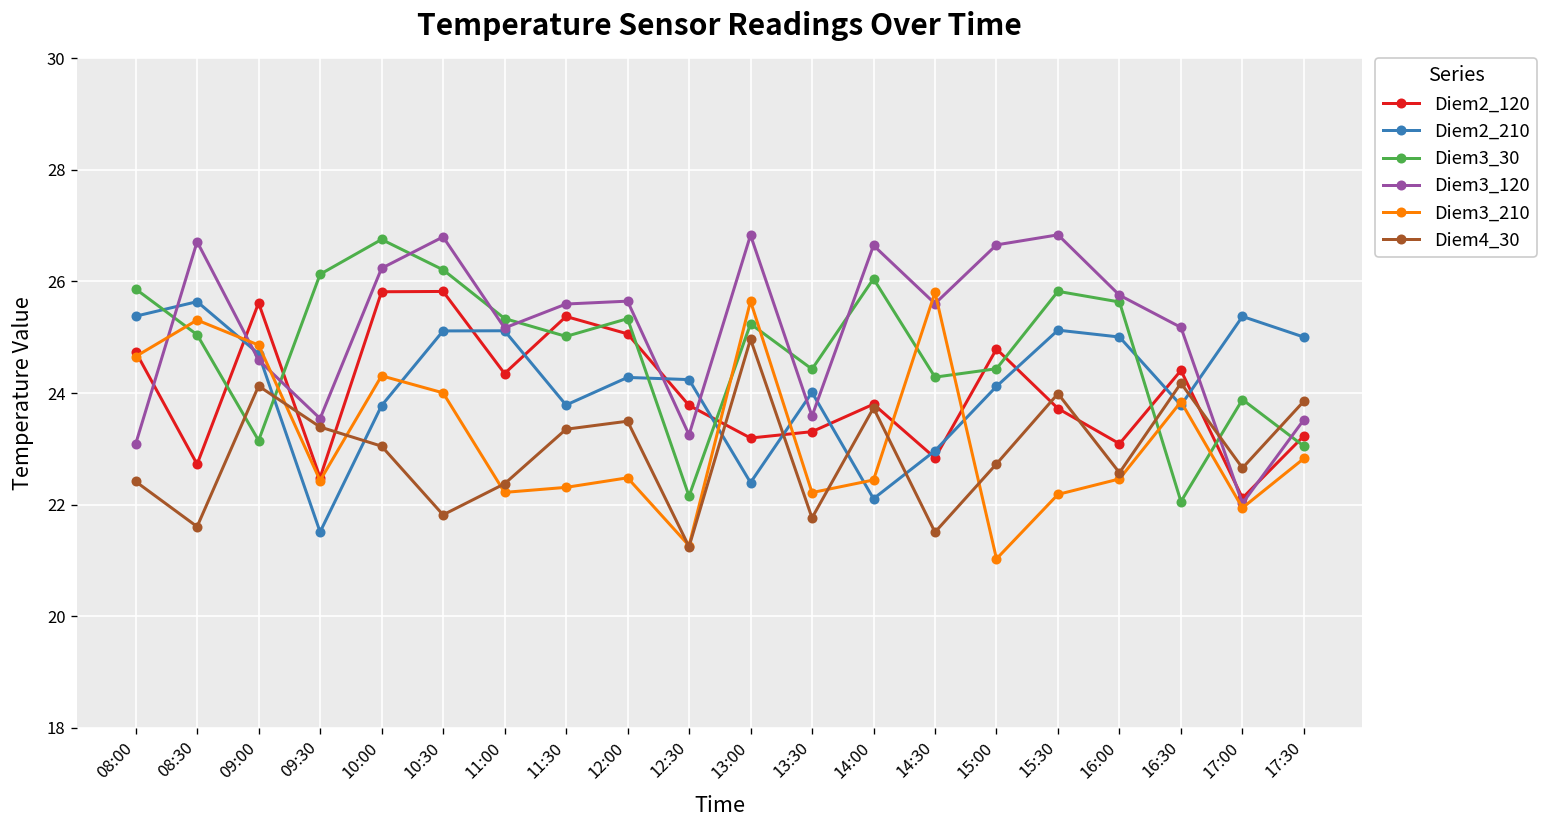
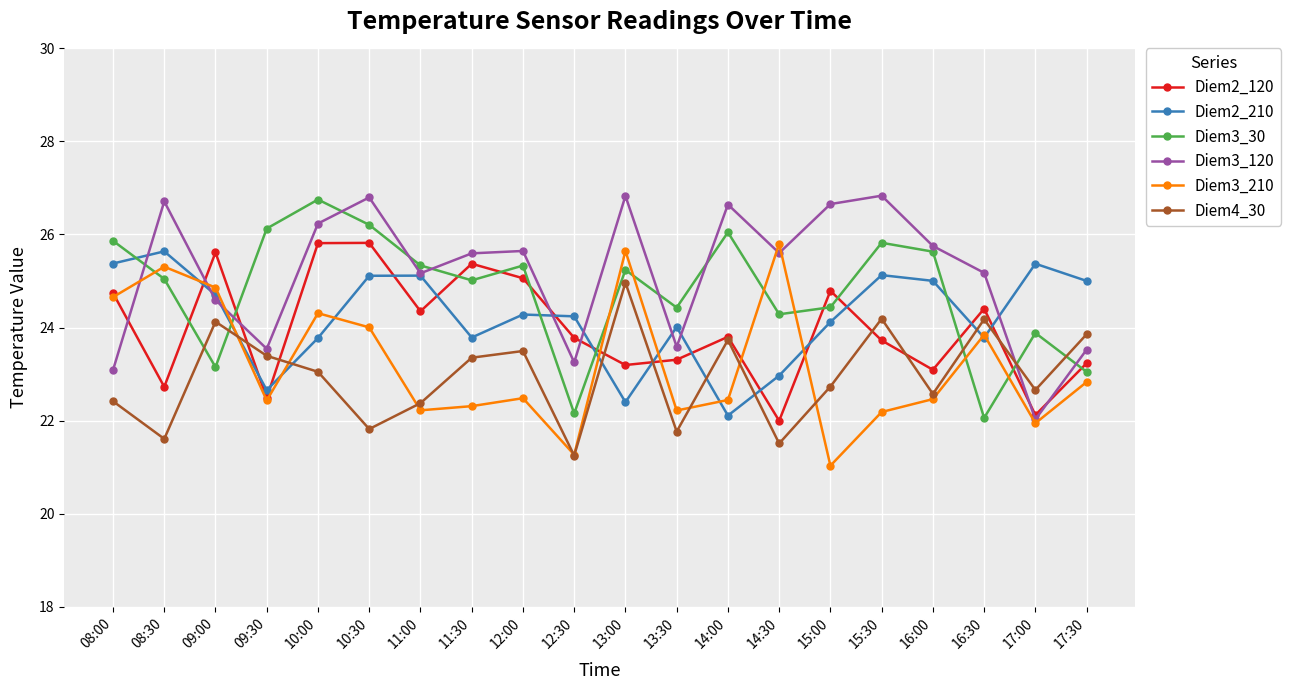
  {
    "Diem2_120": {
      "08:00": 24.7,
      "08:30": 22.7,
      "09:00": 25.6,
      "10:00": 25.8,
      "10:30": 25.8,
      "11:00": 24.3,
      "11:30": 25.4,
      "12:00": 25.1,
      "12:30": 23.8,
      "13:00": 23.2,
      "13:30": 23.3,
      "14:00": 23.8,
-     "14:30": 22.8,
+     "14:30": 22.0,
      "15:00": 24.8,
      "15:30": 23.7,
      "16:00": 23.1,
      "16:30": 24.4,
      "17:00": 22.1,
      "17:30": 23.2
    },
    "Diem2_210": {
      "08:00": 25.4,
      "08:30": 25.6,
      "09:00": 24.7,
-     "09:30": 21.5,
+     "09:30": 22.7,
      "10:00": 23.8,
      "10:30": 25.1,
      "11:30": 23.8,
      "12:00": 24.3,
      "12:30": 24.2,
      "13:00": 22.4,
      "13:30": 24.0,
      "14:00": 22.1,
      "14:30": 23.0,
      "15:00": 24.1,
      "15:30": 25.1,
      "16:00": 25.0,
      "16:30": 23.8,
      "17:00": 25.4,
      "17:30": 25.0
    },
    "Diem3_30": {
      "08:00": 25.9,
      "08:30": 25.0,
      "09:00": 23.1,
      "09:30": 26.1,
      "10:00": 26.8,
      "10:30": 26.2,
      "11:00": 25.3,
      "11:30": 25.0,
      "12:00": 25.3,
      "12:30": 22.2,
      "13:00": 25.2,
      "13:30": 24.4,
      "14:00": 26.0,
      "14:30": 24.3,
      "15:00": 24.4,
      "15:30": 25.8,
      "16:00": 25.6,
      "16:30": 22.1,
      "17:00": 23.9,
      "17:30": 23.0
    },
    "Diem3_120": {
      "08:00": 23.1,
      "08:30": 26.7,
      "09:00": 24.6,
      "09:30": 23.5,
      "10:00": 26.2,
      "10:30": 26.8,
      "11:30": 25.6,
      "12:00": 25.6,
      "12:30": 23.3,
      "13:00": 26.8,
      "13:30": 23.6,
      "14:00": 26.6,
      "14:30": 25.6,
      "15:00": 26.7,
      "15:30": 26.8,
      "16:00": 25.8,
      "16:30": 25.2,
      "17:00": 22.0,
      "17:30": 23.5
    },
    "Diem3_210": {
      "08:00": 24.7,
      "08:30": 25.3,
      "09:00": 24.9,
      "10:00": 24.3,
      "10:30": 24.0,
      "11:00": 22.2,
      "11:30": 22.3,
      "12:00": 22.5,
      "13:00": 25.6,
      "13:30": 22.2,
      "14:00": 22.4,
      "14:30": 25.8,
      "15:00": 21.0,
      "15:30": 22.2,
      "16:00": 22.5,
      "16:30": 23.8,
      "17:00": 21.9,
      "17:30": 22.8
    },
    "Diem4_30": {
      "08:00": 22.4,
      "08:30": 21.6,
      "09:00": 24.1,
      "09:30": 23.4,
      "10:00": 23.0,
      "10:30": 21.8,
      "11:00": 22.4,
      "11:30": 23.4,
      "12:00": 23.5,
      "13:00": 25.0,
      "13:30": 21.8,
      "14:00": 23.7,
      "14:30": 21.5,
      "15:00": 22.7,
-     "15:30": 24.0,
+     "15:30": 24.2,
      "16:00": 22.6,
      "16:30": 24.2,
      "17:00": 22.7,
      "17:30": 23.9
    }
  }
